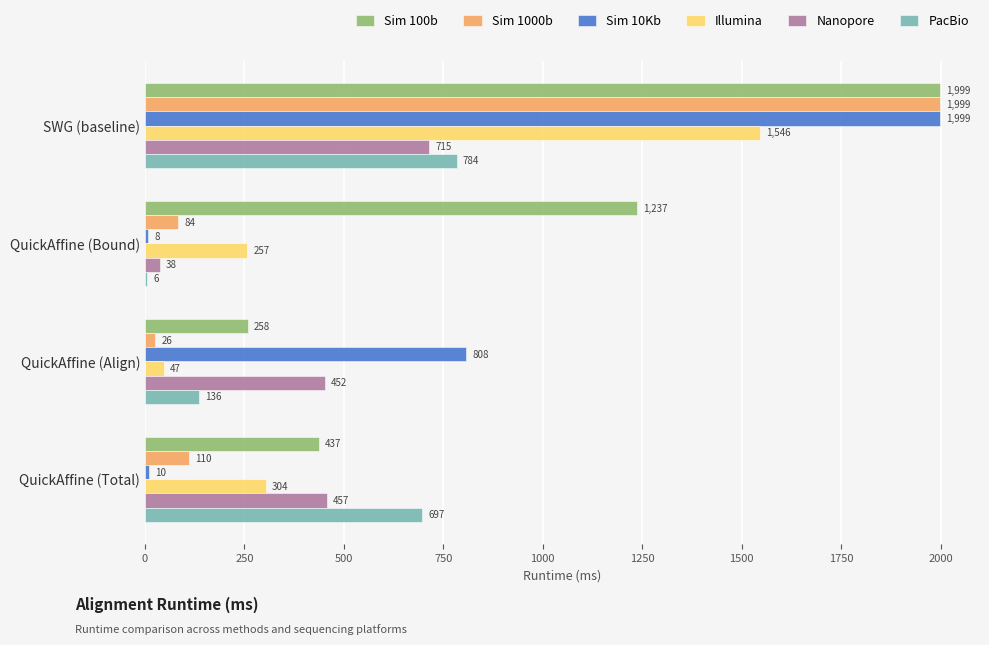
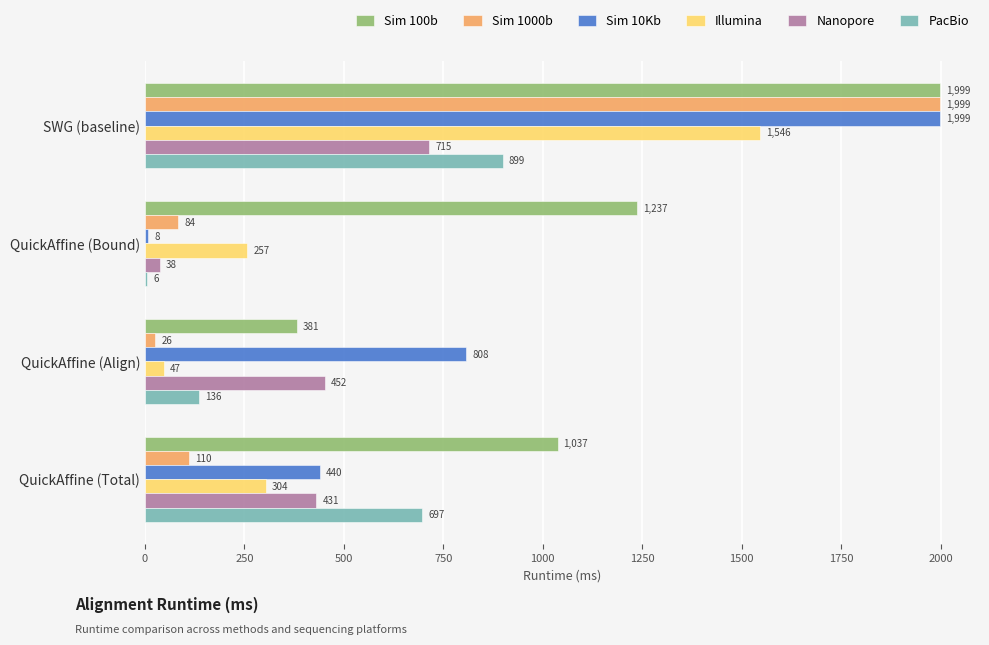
  {
    "Sim 100b": {
      "SWG (baseline)": "1,999",
      "QuickAffine (Bound)": "1,237",
-     "QuickAffine (Align)": "258",
-     "QuickAffine (Total)": "437"
+     "QuickAffine (Align)": "381",
+     "QuickAffine (Total)": "1,037"
    },
    "Sim 10Kb": {
      "SWG (baseline)": "1,999",
      "QuickAffine (Bound)": "8",
      "QuickAffine (Align)": "808",
-     "QuickAffine (Total)": "10"
+     "QuickAffine (Total)": "440"
    },
    "Nanopore": {
      "SWG (baseline)": "715",
      "QuickAffine (Bound)": "38",
      "QuickAffine (Align)": "452",
-     "QuickAffine (Total)": "457"
+     "QuickAffine (Total)": "431"
    },
    "PacBio": {
-     "SWG (baseline)": "784",
+     "SWG (baseline)": "899",
      "QuickAffine (Bound)": "6",
      "QuickAffine (Align)": "136",
      "QuickAffine (Total)": "697"
    }
  }
